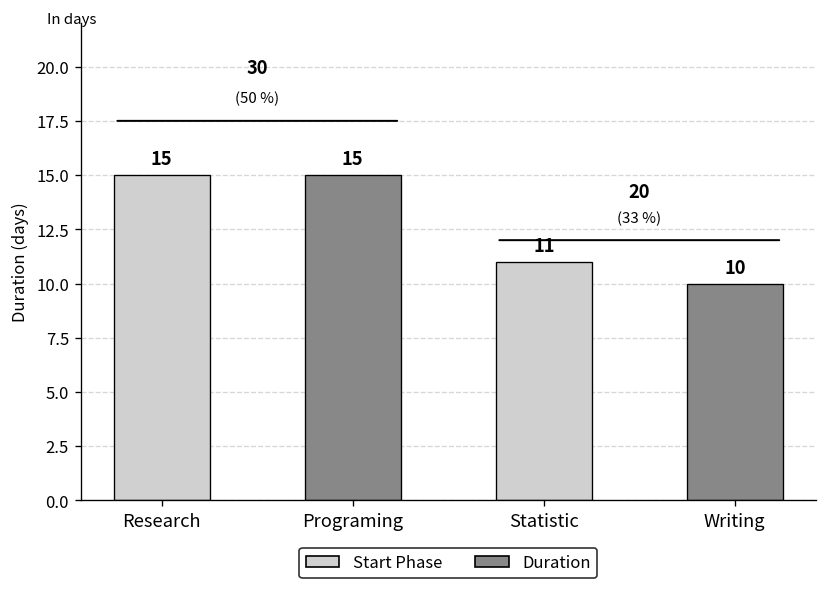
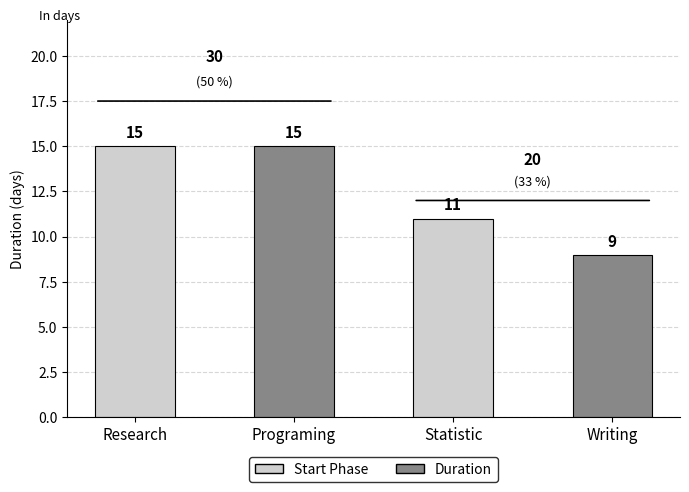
  {
    "Research": 15,
    "Programing": 15,
    "Statistic": 11,
-   "Writing": 10
+   "Writing": 9
  }
